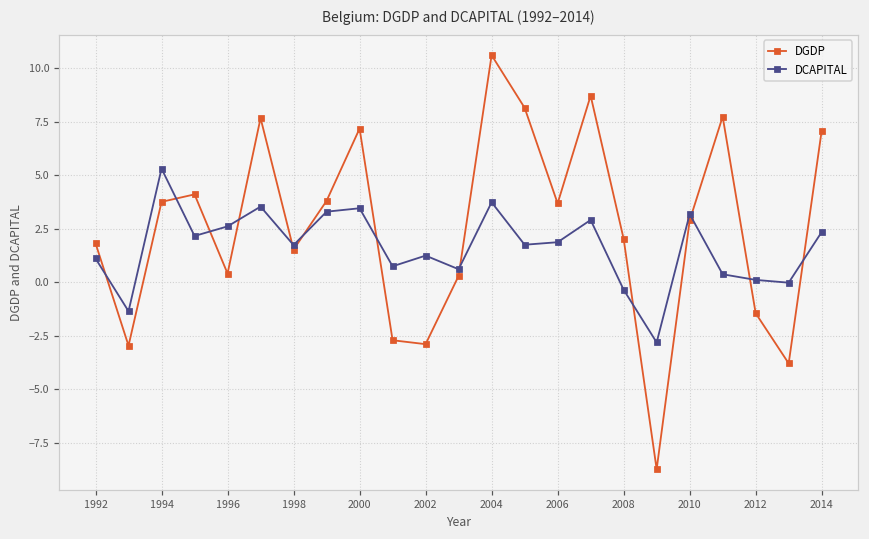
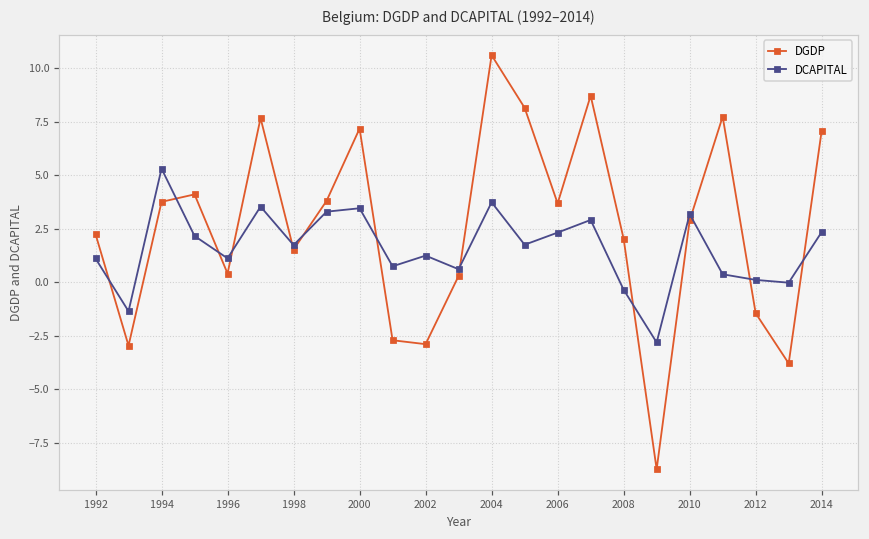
  {
    "DGDP": {
-     "1992": 1.8,
+     "1992": 2.3,
      "1994": 3.8,
      "1996": 0.4,
      "1998": 1.5,
      "2000": 7.2,
      "2002": -2.9,
      "2004": 10.6,
      "2006": 3.7,
      "2008": 2.0,
      "2010": 2.9,
      "2012": -1.4,
      "2014": 7.1
    },
    "DCAPITAL": {
      "1992": 1.1,
      "1994": 5.3,
-     "1996": 2.6,
+     "1996": 1.1,
      "1998": 1.7,
      "2000": 3.5,
      "2002": 1.3,
      "2004": 3.7,
-     "2006": 1.9,
+     "2006": 2.3,
      "2008": -0.3,
      "2010": 3.2,
      "2012": 0.1,
      "2014": 2.4
    }
  }
